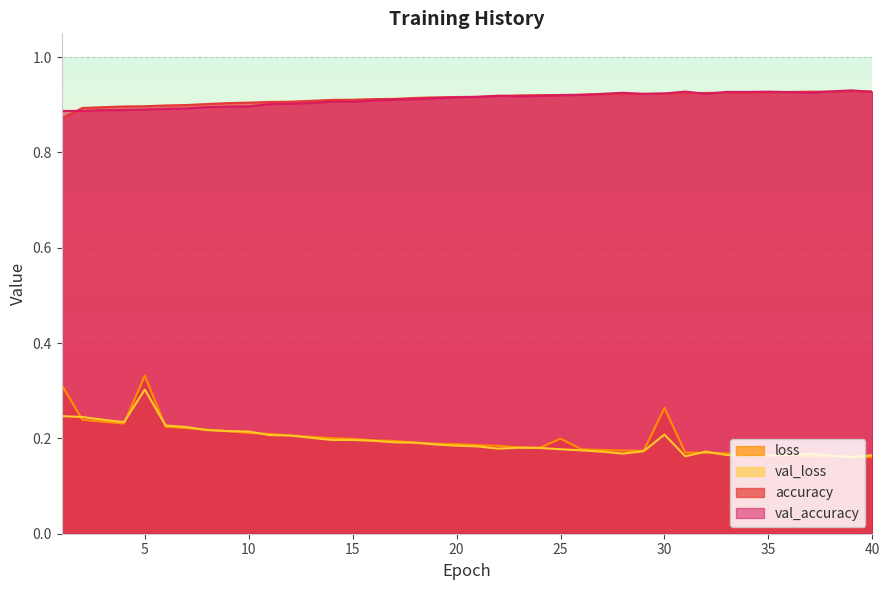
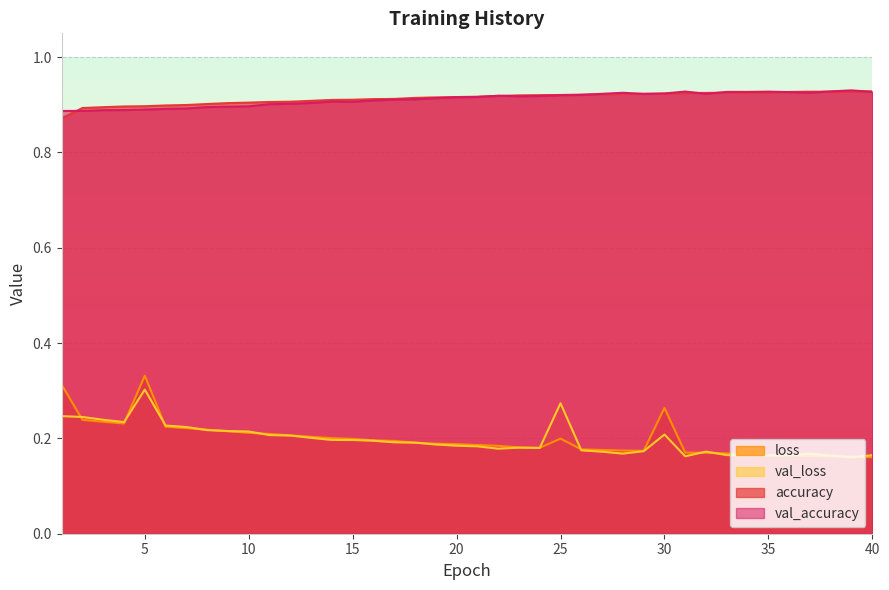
  {
    "loss": {
      "5": 0.33,
      "25": 0.20,
      "30": 0.26
    },
    "val_loss": {
      "5": 0.30,
-     "25": 0.18,
+     "25": 0.27,
      "30": 0.21
    }
  }
